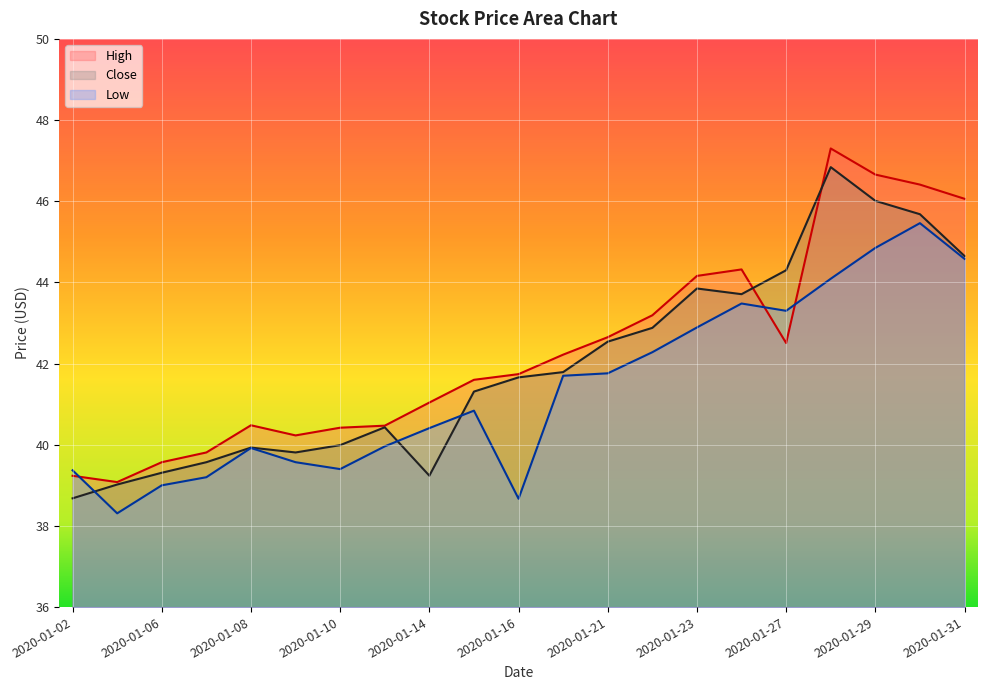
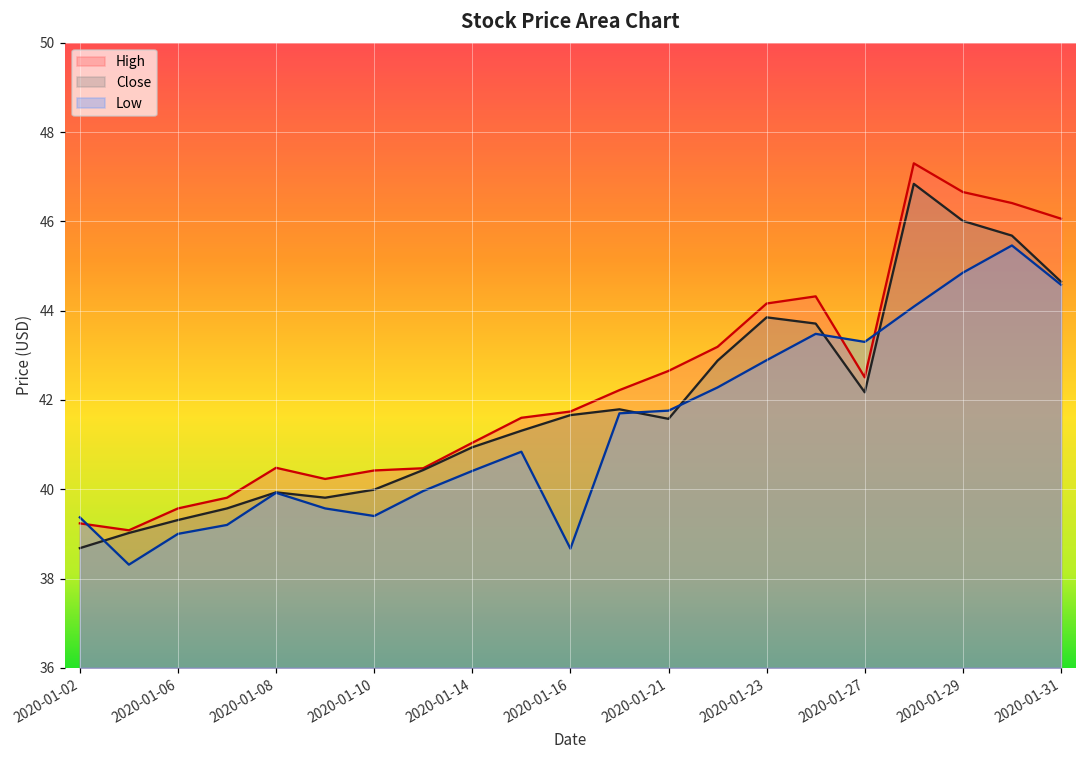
  {
    "High": {
      "2020-01-02": 39.2,
      "2020-01-06": 39.6,
      "2020-01-08": 40.5,
      "2020-01-10": 40.4,
      "2020-01-14": 41.0,
      "2020-01-16": 41.7,
      "2020-01-21": 42.7,
      "2020-01-23": 44.2,
      "2020-01-27": 42.5,
      "2020-01-29": 46.7,
      "2020-01-31": 46.1
    },
    "Close": {
      "2020-01-02": 38.7,
      "2020-01-06": 39.3,
      "2020-01-10": 40.0,
-     "2020-01-14": 39.2,
+     "2020-01-14": 40.9,
      "2020-01-16": 41.7,
-     "2020-01-21": 42.5,
+     "2020-01-21": 41.6,
      "2020-01-23": 43.8,
-     "2020-01-27": 44.3,
+     "2020-01-27": 42.2,
      "2020-01-29": 46.0,
      "2020-01-31": 44.7
    },
    "Low": {
      "2020-01-02": 39.4,
      "2020-01-06": 39.0,
      "2020-01-10": 39.4,
      "2020-01-14": 40.4,
      "2020-01-16": 38.7,
      "2020-01-21": 41.8,
      "2020-01-23": 42.9,
      "2020-01-27": 43.3,
      "2020-01-29": 44.8,
      "2020-01-31": 44.6
    }
  }
